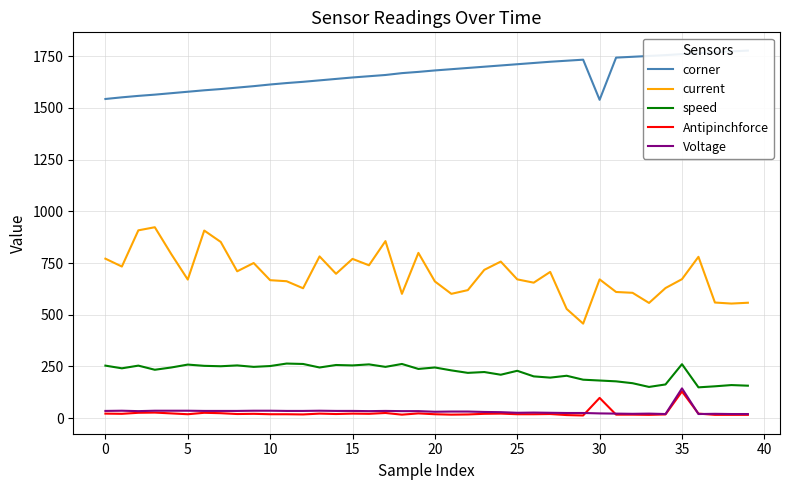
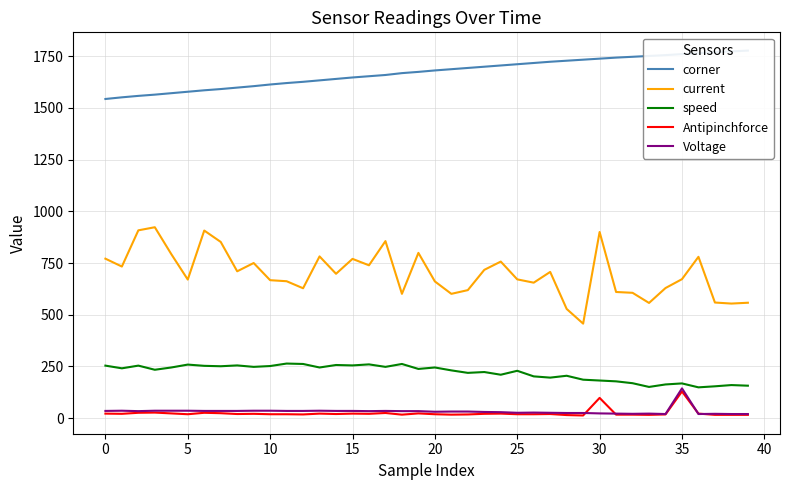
  {
    "corner": {
      "0": 1540,
      "5": 1580,
      "10": 1610,
      "15": 1650,
      "20": 1680,
      "25": 1710,
-     "30": 1540
+     "30": 1740
    },
    "current": {
      "0": 770,
      "5": 670,
      "10": 670,
      "15": 770,
      "20": 660,
      "25": 670,
-     "30": 670,
+     "30": 900,
      "35": 670
    },
    "speed": {
      "0": 250,
      "5": 260,
      "10": 250,
      "15": 260,
      "20": 250,
      "25": 230,
      "30": 180,
-     "35": 260
+     "35": 170
    },
    "Antipinchforce": {
      "0": 20,
      "5": 20,
      "10": 20,
      "15": 20,
      "30": 100,
      "35": 130
    },
    "Voltage": {
      "0": 40,
      "5": 40,
      "10": 40,
      "15": 40,
      "30": 20,
      "35": 140
    }
  }
